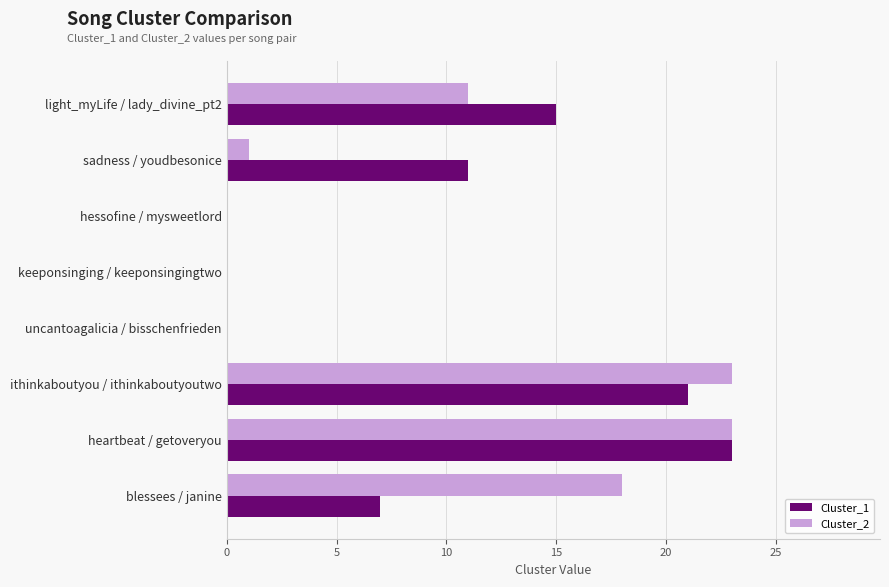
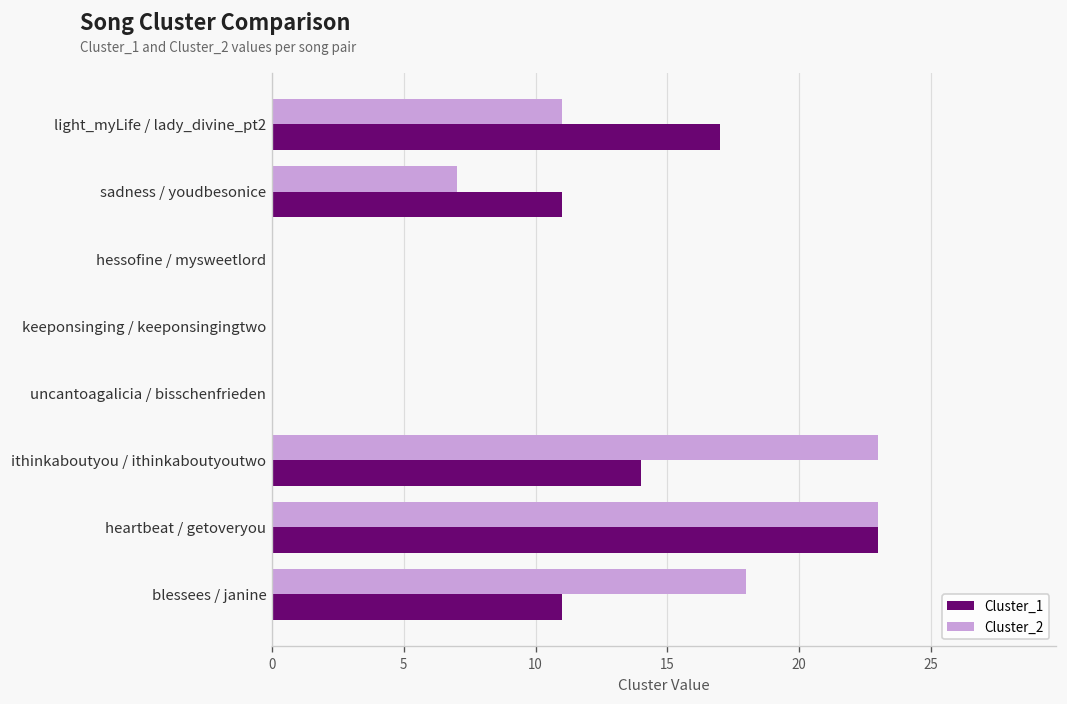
  {
    "Cluster_1": {
-     "light_myLife / lady_divine_pt2": 15,
+     "light_myLife / lady_divine_pt2": 17,
      "sadness / youdbesonice": 11,
      "hessofine / mysweetlord": 0,
      "keeponsinging / keeponsingingtwo": 0,
      "uncantoagalicia / bisschenfrieden": 0,
-     "ithinkaboutyou / ithinkaboutyoutwo": 21,
+     "ithinkaboutyou / ithinkaboutyoutwo": 14,
      "heartbeat / getoveryou": 23,
-     "blessees / janine": 7
+     "blessees / janine": 11
    },
    "Cluster_2": {
      "light_myLife / lady_divine_pt2": 11,
-     "sadness / youdbesonice": 1,
+     "sadness / youdbesonice": 7,
      "hessofine / mysweetlord": 0,
      "keeponsinging / keeponsingingtwo": 0,
      "uncantoagalicia / bisschenfrieden": 0,
      "ithinkaboutyou / ithinkaboutyoutwo": 23,
      "heartbeat / getoveryou": 23,
      "blessees / janine": 18
    }
  }
